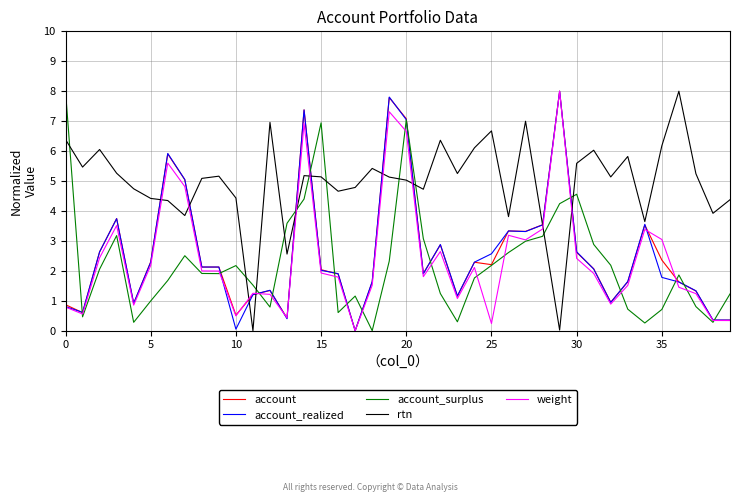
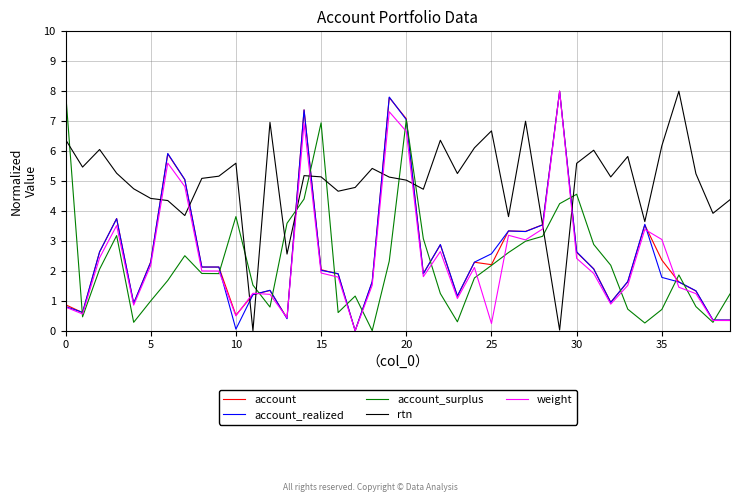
  {
    "account": {
      "35": 2.4
    },
    "account_realized": {
      "10": 0.1,
      "25": 2.6,
      "35": 1.8
    },
    "account_surplus": {
      "0": 8.0,
      "5": 1.0,
-     "10": 2.2,
+     "10": 3.8,
      "15": 6.9,
      "30": 4.6,
      "35": 0.7
    },
    "rtn": {
      "0": 6.4,
      "5": 4.4,
-     "10": 4.4,
+     "10": 5.6,
      "15": 5.1,
      "20": 5.0,
      "25": 6.7,
      "30": 5.6,
      "35": 6.2
    },
    "weight": {
      "5": 2.2,
      "15": 1.9,
      "20": 6.7,
      "25": 0.2,
      "30": 2.4,
      "35": 3.0
    }
  }
